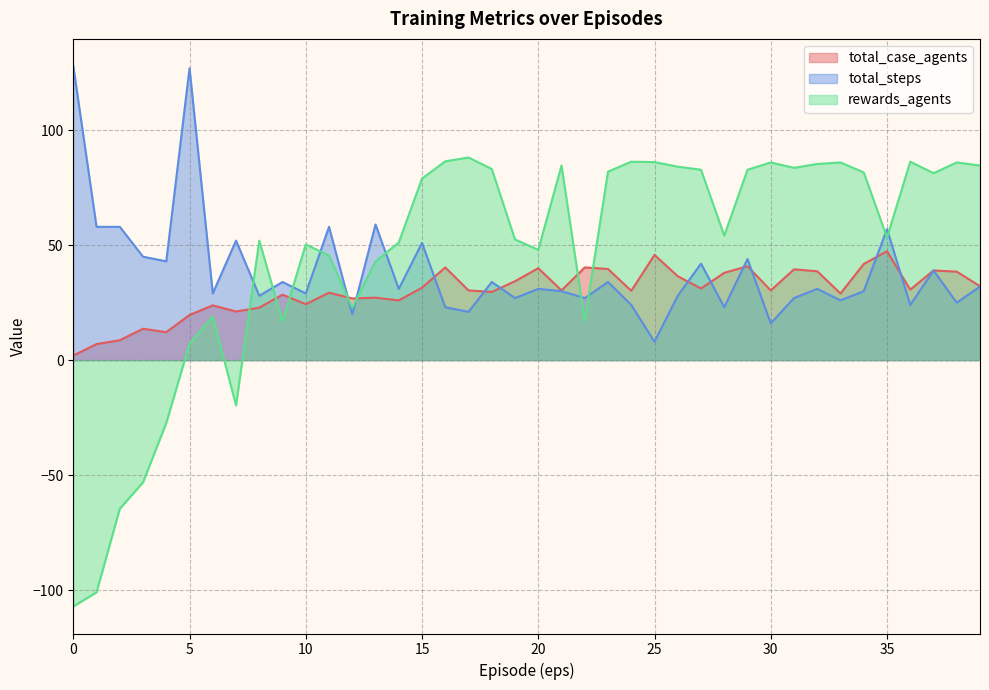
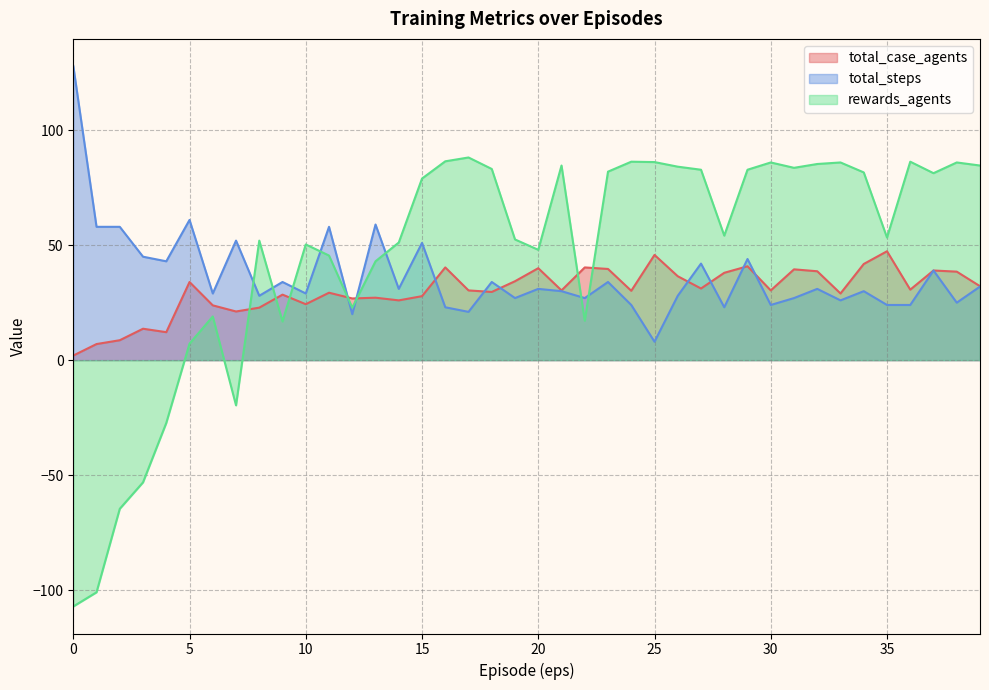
  {
    "total_case_agents": {
      "0": 2,
-     "5": 20,
+     "5": 34,
      "10": 24,
-     "15": 31,
+     "15": 28,
      "20": 40,
      "25": 46,
      "30": 30,
      "35": 47
    },
    "total_steps": {
      "0": 128,
-     "5": 127,
+     "5": 61,
      "10": 29,
      "15": 51,
      "20": 31,
      "25": 8,
-     "30": 16,
-     "35": 57
+     "30": 24,
+     "35": 24
    }
  }
